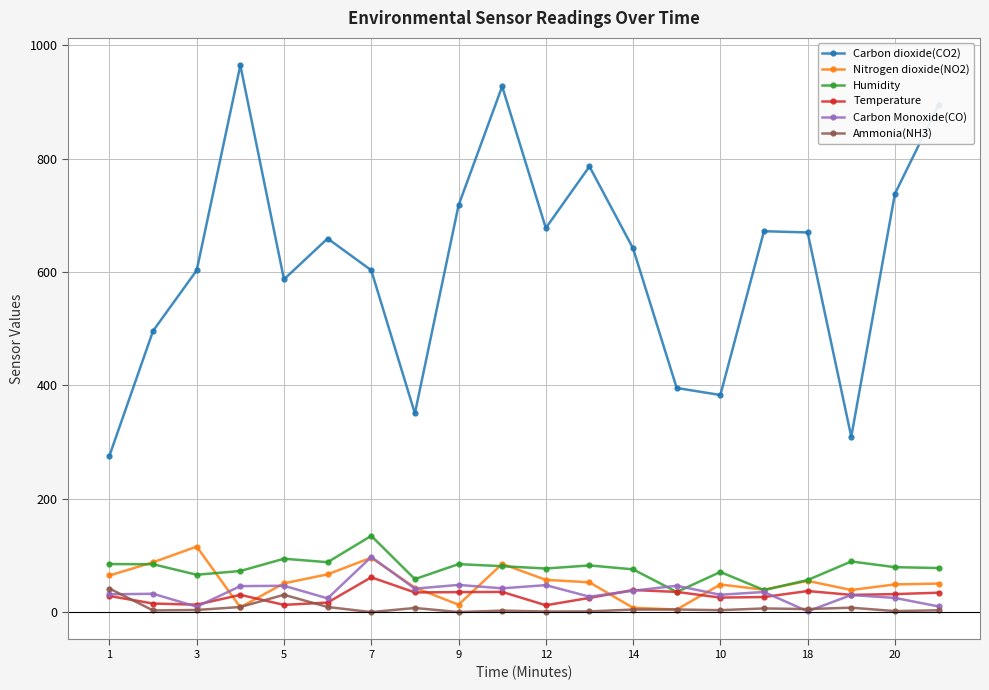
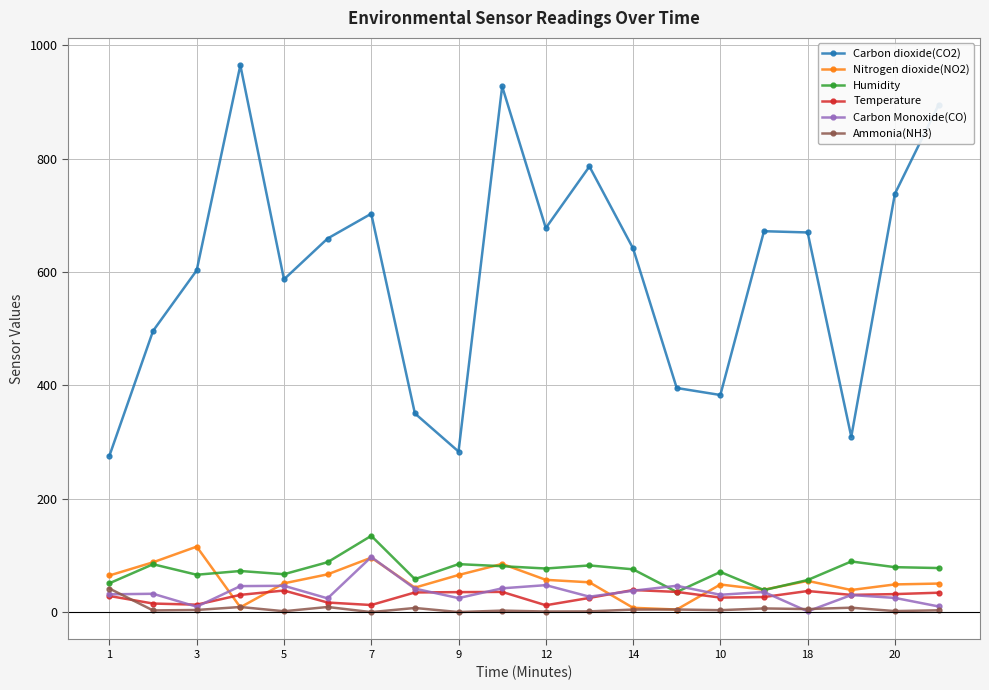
  {
    "Carbon dioxide(CO2)": {
      "1": 280,
      "3": 600,
      "5": 590,
-     "7": 600,
-     "9": 720
+     "7": 700,
+     "9": 280
    },
    "Nitrogen dioxide(NO2)": {
      "1": 70,
      "3": 120,
-     "9": 10
+     "9": 70
    },
    "Humidity": {
-     "1": 90,
+     "1": 50,
      "3": 70,
-     "5": 90,
+     "5": 70,
      "7": 130,
      "9": 90
    },
    "Temperature": {
-     "5": 10,
-     "7": 60,
+     "5": 40,
+     "7": 10,
      "9": 40
    },
    "Carbon Monoxide(CO)": {
-     "9": 50
+     "9": 30
    },
    "Ammonia(NH3)": {
      "1": 40,
      "3": 0,
-     "5": 30,
+     "5": 0,
      "7": 0,
      "9": 0
    }
  }
